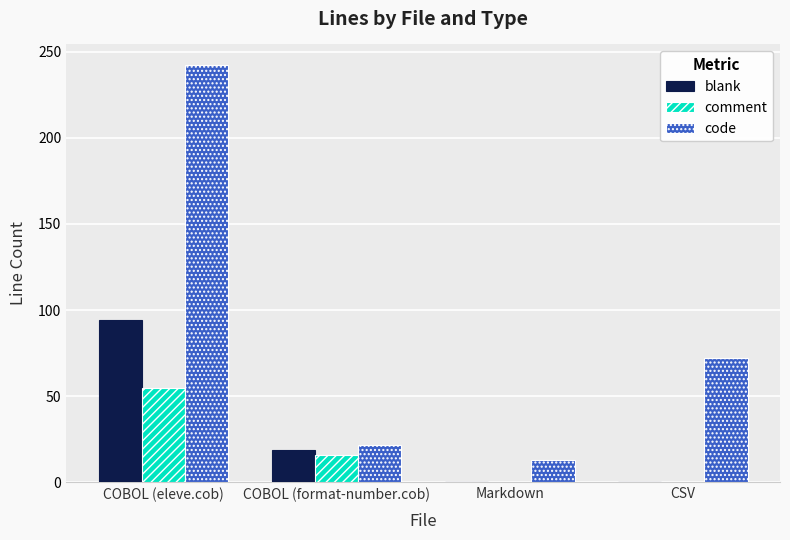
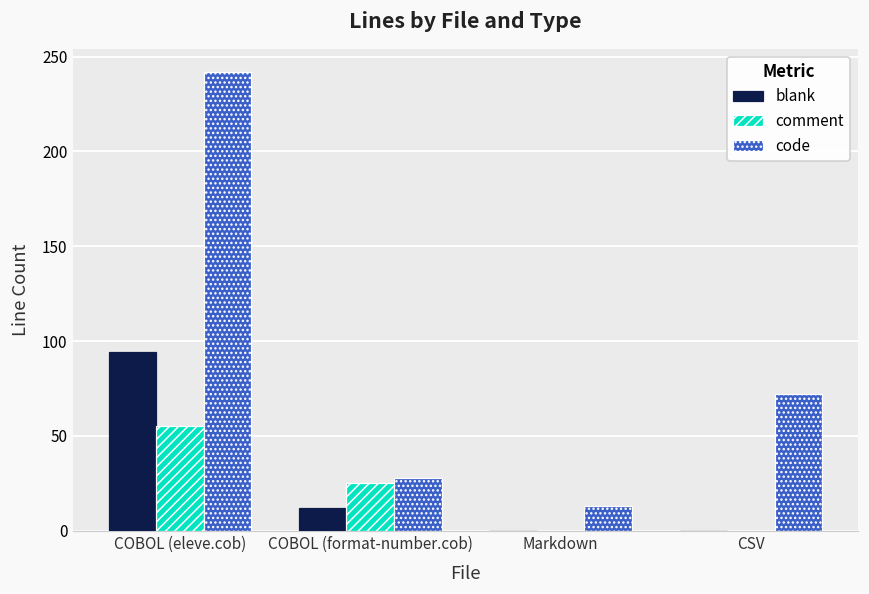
  {
    "blank": {
      "COBOL (eleve.cob)": 94,
-     "COBOL (format-number.cob)": 19,
+     "COBOL (format-number.cob)": 12,
      "Markdown": 0,
      "CSV": 0
    },
    "comment": {
      "COBOL (eleve.cob)": 55,
-     "COBOL (format-number.cob)": 16,
+     "COBOL (format-number.cob)": 25,
      "Markdown": 0,
      "CSV": 0
    },
    "code": {
      "COBOL (eleve.cob)": 242,
-     "COBOL (format-number.cob)": 22,
+     "COBOL (format-number.cob)": 28,
      "Markdown": 13,
      "CSV": 72
    }
  }
